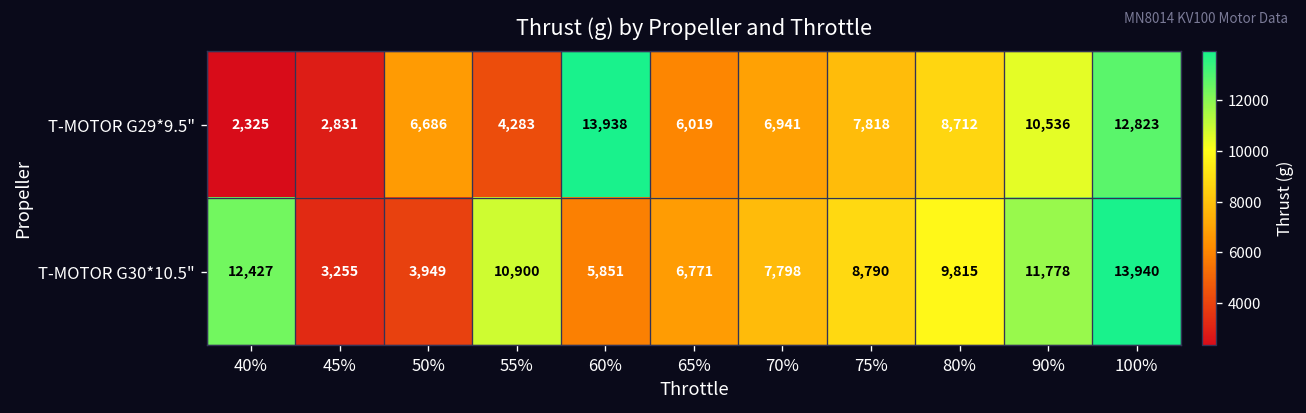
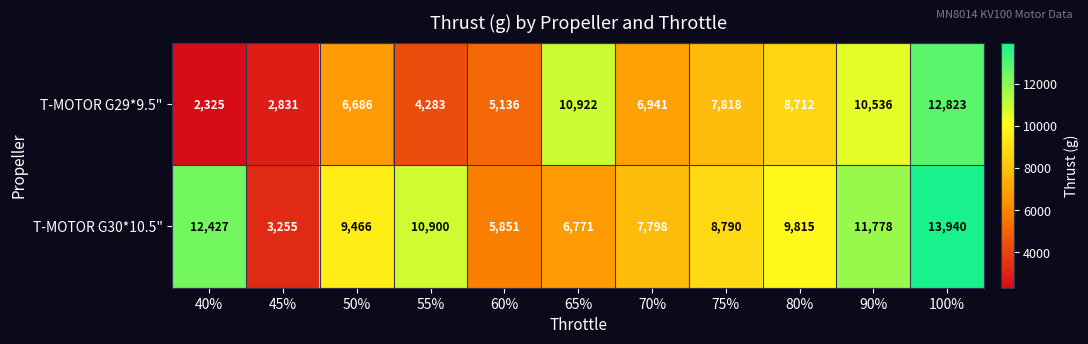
  {
    "T-MOTOR G29*9.5\"": {
      "40%": "2,325",
      "45%": "2,831",
      "50%": "6,686",
      "55%": "4,283",
-     "60%": "13,938",
-     "65%": "6,019",
+     "60%": "5,136",
+     "65%": "10,922",
      "70%": "6,941",
      "75%": "7,818",
      "80%": "8,712",
      "90%": "10,536",
      "100%": "12,823"
    },
    "T-MOTOR G30*10.5\"": {
      "40%": "12,427",
      "45%": "3,255",
-     "50%": "3,949",
+     "50%": "9,466",
      "55%": "10,900",
      "60%": "5,851",
      "65%": "6,771",
      "70%": "7,798",
      "75%": "8,790",
      "80%": "9,815",
      "90%": "11,778",
      "100%": "13,940"
    }
  }
